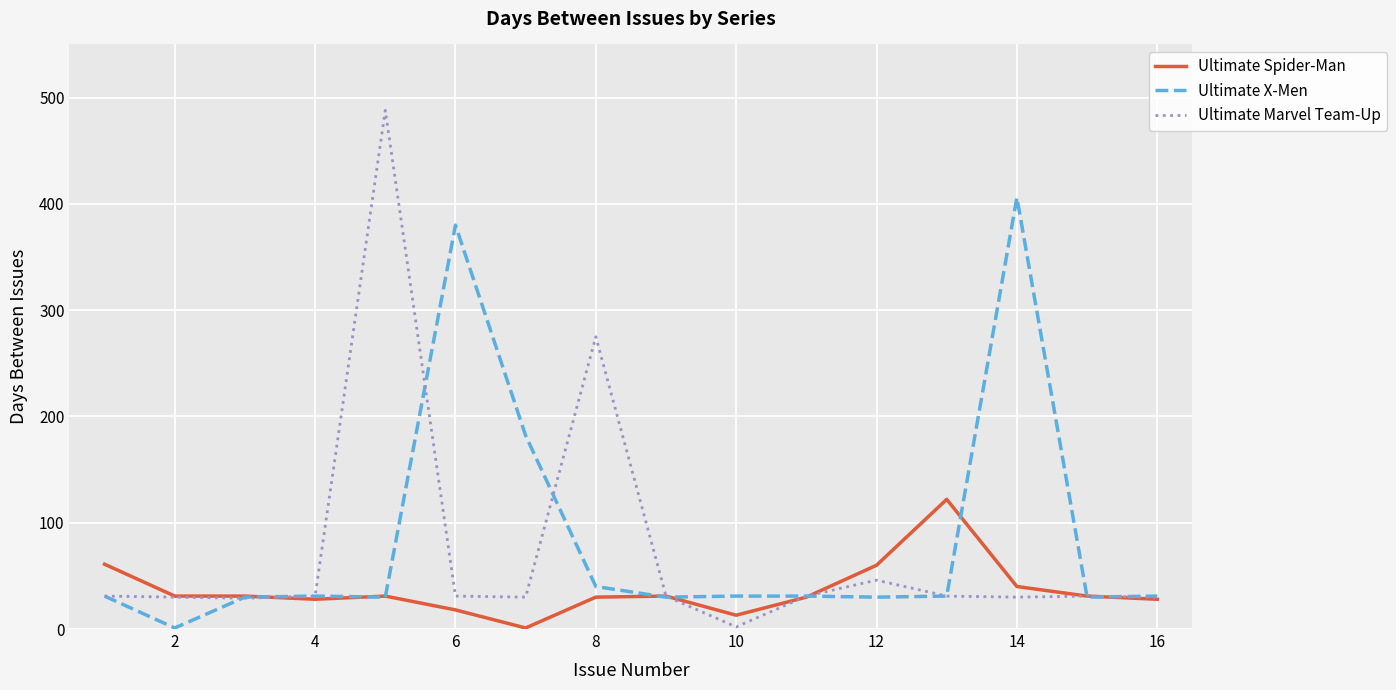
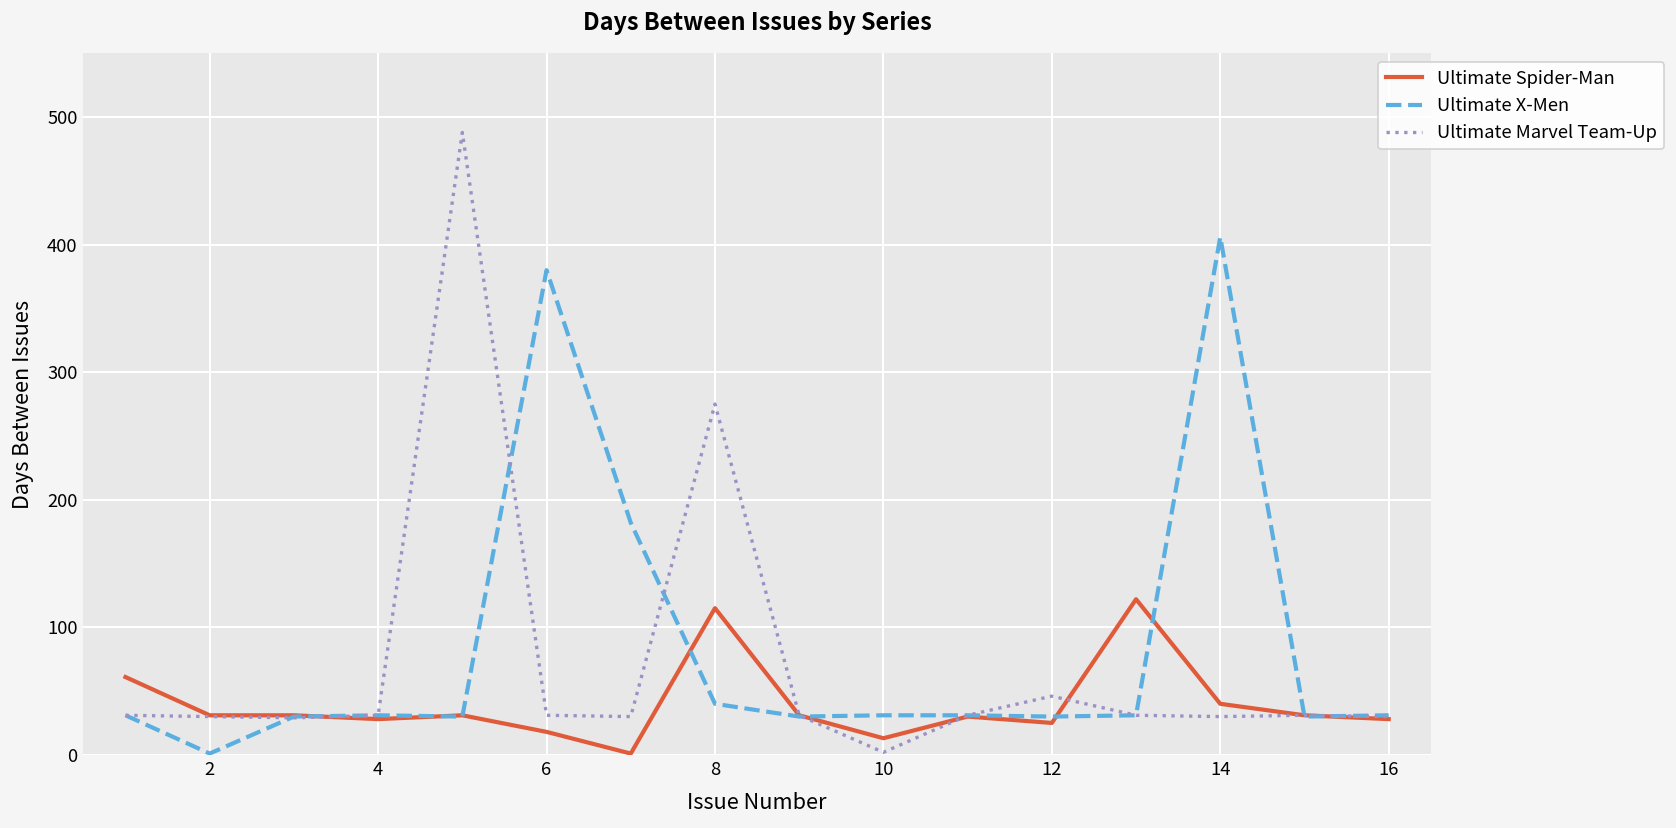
  {
    "Ultimate Spider-Man": {
      "4": 28,
      "6": 18,
-     "8": 30,
+     "8": 115,
      "10": 13,
-     "12": 60,
+     "12": 25,
      "14": 40
    },
    "Ultimate X-Men": {
      "2": 1,
      "6": 380,
      "8": 40,
      "10": 31,
      "12": 30,
      "14": 406
    },
    "Ultimate Marvel Team-Up": {
      "6": 31,
      "8": 275,
      "10": 2,
      "12": 46,
      "14": 30
    }
  }
